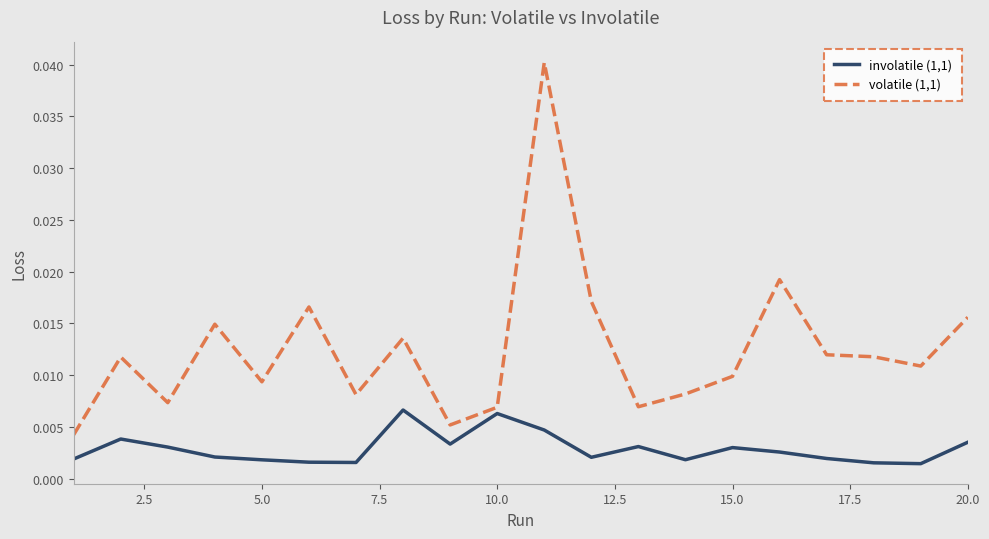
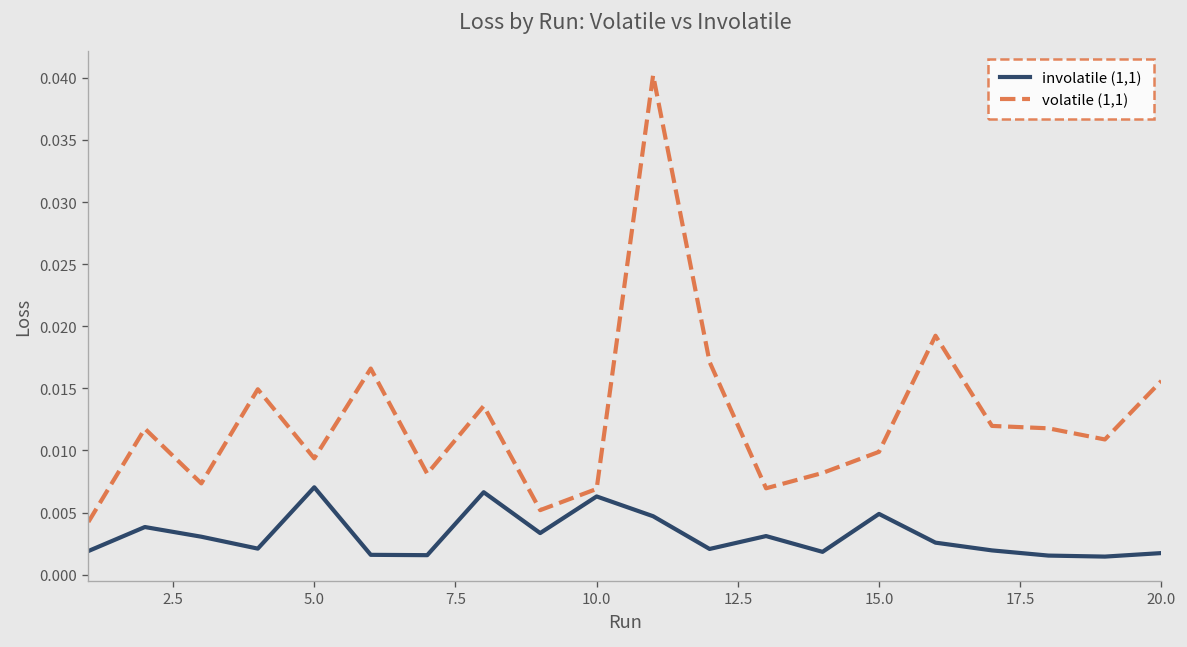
  {
    "involatile (1,1)": {
-     "5.0": 0.0018,
+     "5.0": 0.0070,
      "10.0": 0.0063,
-     "15.0": 0.0030,
-     "20.0": 0.0035
+     "15.0": 0.0049,
+     "20.0": 0.0017
    },
    "volatile (1,1)": {
      "5.0": 0.0094,
      "10.0": 0.0069,
      "15.0": 0.0099,
      "20.0": 0.0156
    }
  }
